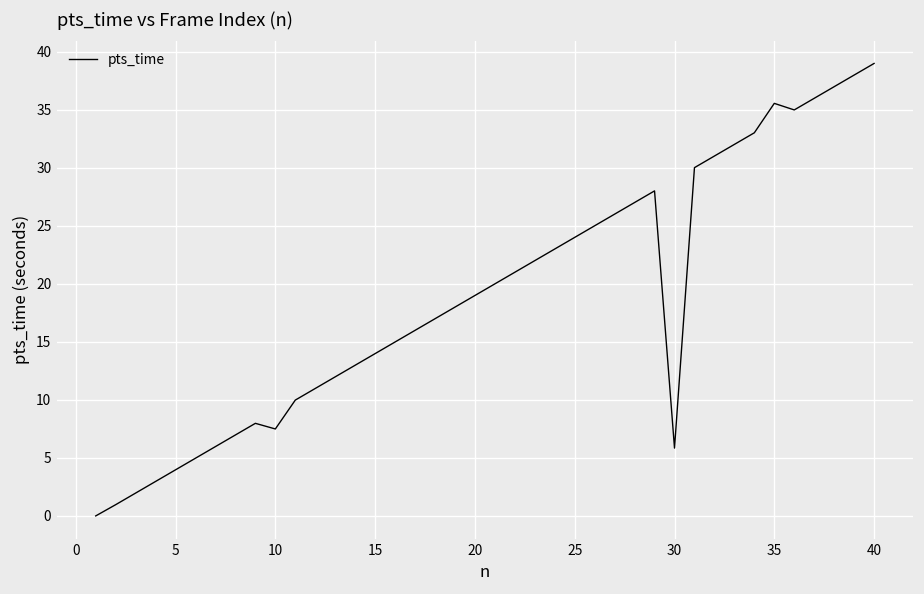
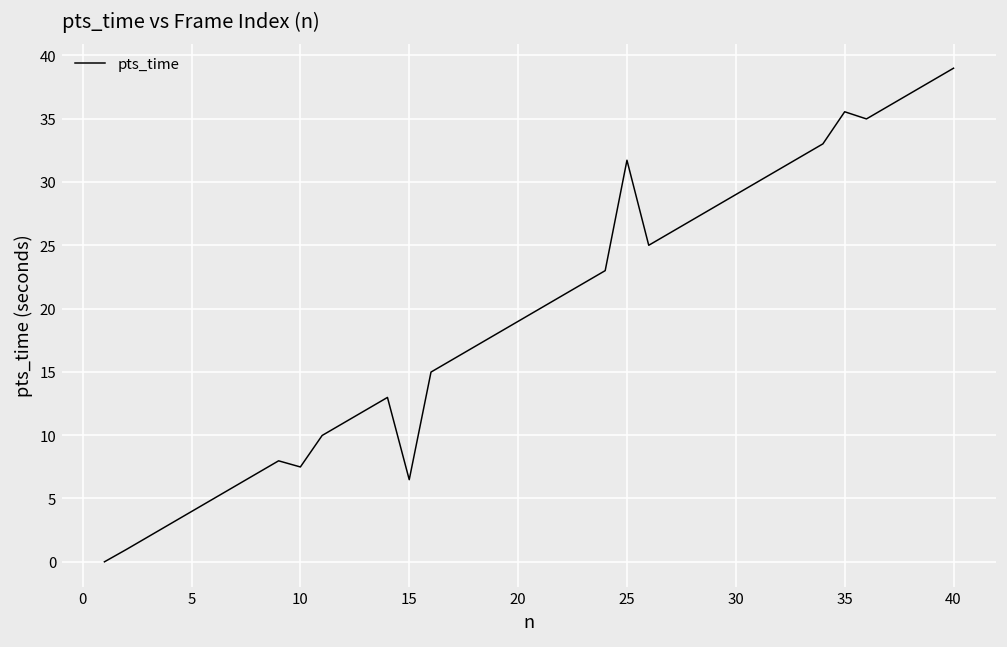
  {
    "5": 4.0,
    "10": 7.5,
-   "15": 14.0,
+   "15": 6.5,
    "20": 19.0,
-   "25": 24.0,
-   "30": 5.8,
+   "25": 31.7,
+   "30": 29.0,
    "35": 35.5,
    "40": 39.0
  }
